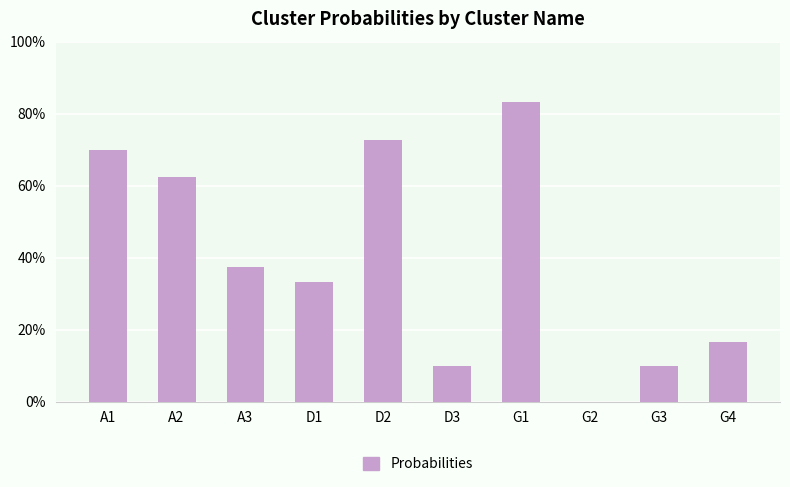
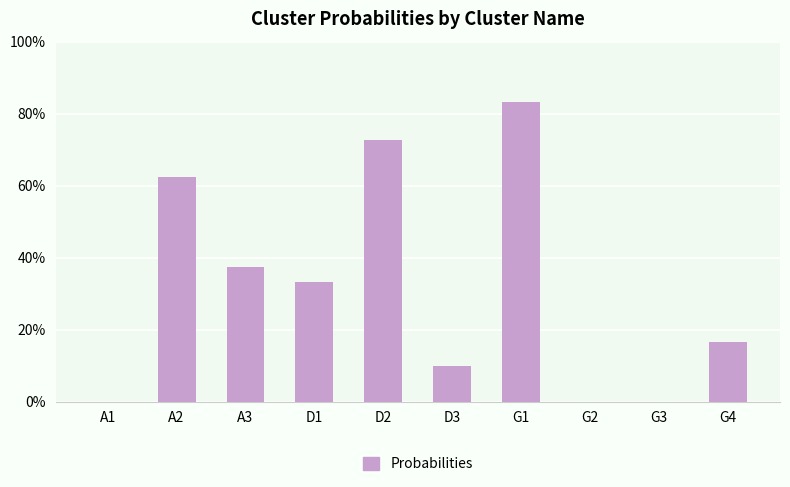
  {
-   "A1": "70%",
+   "A1": "0%",
    "A2": "63%",
    "A3": "38%",
    "D1": "33%",
    "D2": "73%",
    "D3": "10%",
    "G1": "83%",
    "G2": "0%",
-   "G3": "10%",
+   "G3": "0%",
    "G4": "17%"
  }
